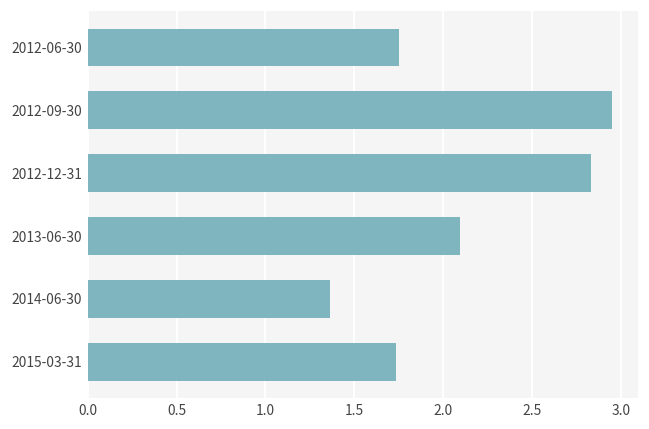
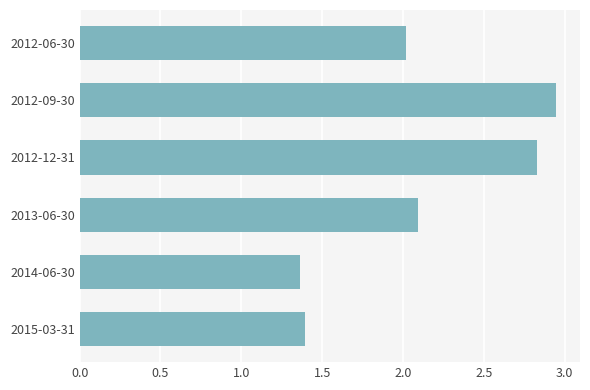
  {
-   "2012-06-30": 1.75,
+   "2012-06-30": 2.02,
    "2012-09-30": 2.95,
    "2012-12-31": 2.83,
    "2013-06-30": 2.09,
    "2014-06-30": 1.36,
-   "2015-03-31": 1.73
+   "2015-03-31": 1.40
  }
